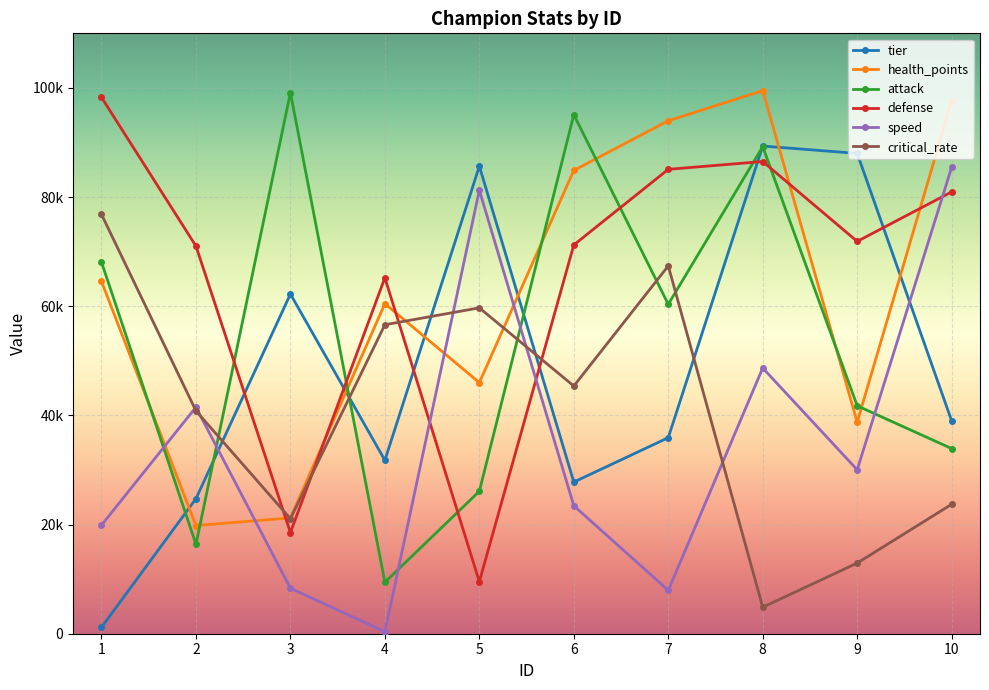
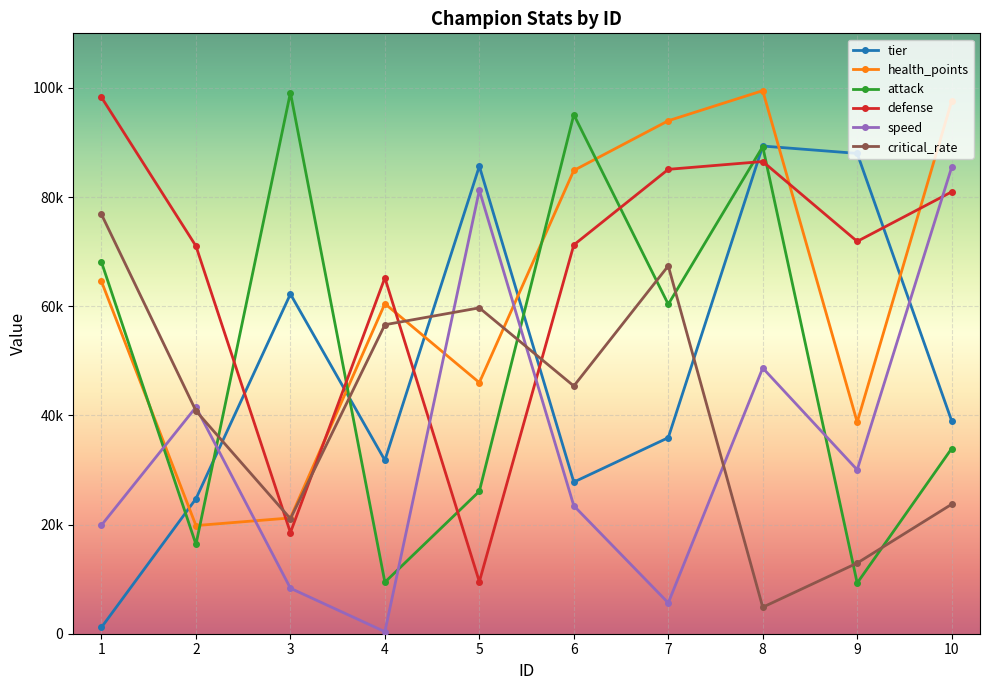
  {
    "tier": {
      "1": 1000,
      "2": 25000,
      "3": 62000,
      "4": 32000,
      "5": 86000,
      "6": 28000,
      "7": 36000,
      "10": 39000
    },
    "health_points": {
      "1": 65000,
      "2": 20000,
      "4": 60000,
      "5": 46000,
      "6": 85000,
      "7": 94000,
      "8": 99000,
      "9": 39000
    },
    "attack": {
      "1": 68000,
      "2": 16000,
      "3": 99000,
      "4": 9000,
      "5": 26000,
      "6": 95000,
      "7": 60000,
-     "9": 42000,
+     "9": 9000,
      "10": 34000
    },
    "defense": {
      "1": 98000,
      "2": 71000,
      "3": 19000,
      "4": 65000,
      "5": 10000,
      "6": 71000,
      "7": 85000,
      "8": 87000,
      "9": 72000,
      "10": 81000
    },
    "speed": {
      "1": 20000,
      "2": 42000,
      "3": 8000,
      "4": 0,
      "5": 81000,
      "6": 23000,
-     "7": 8000,
+     "7": 6000,
      "8": 49000,
      "9": 30000,
      "10": 85000
    },
    "critical_rate": {
      "1": 77000,
      "2": 41000,
      "4": 57000,
      "5": 60000,
      "6": 45000,
      "7": 67000,
      "8": 5000,
      "9": 13000,
      "10": 24000
    }
  }
